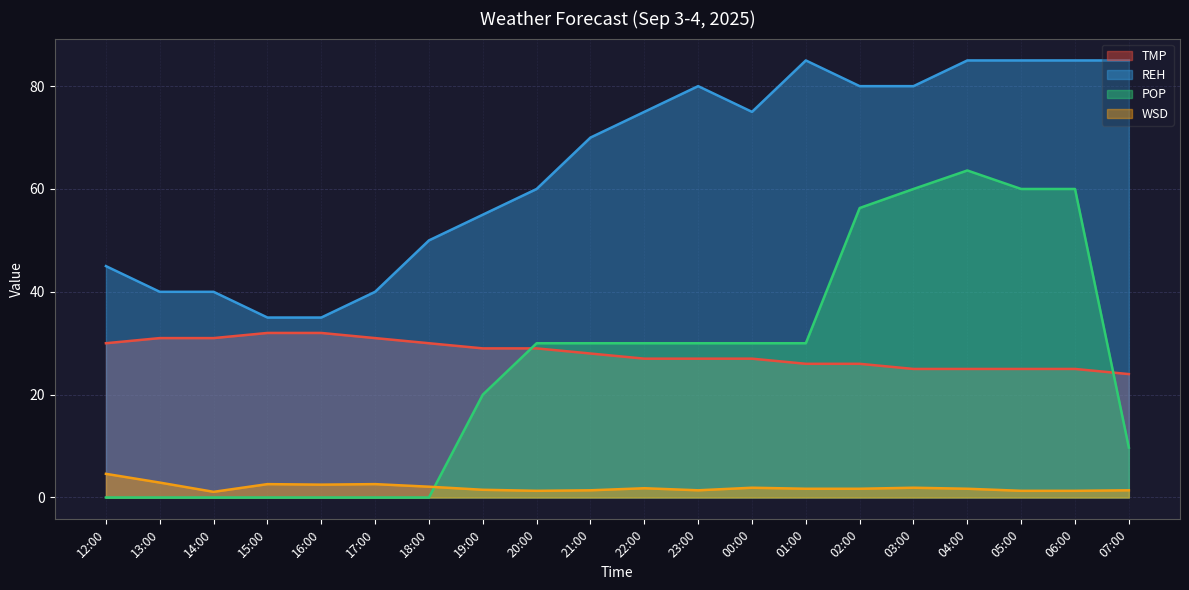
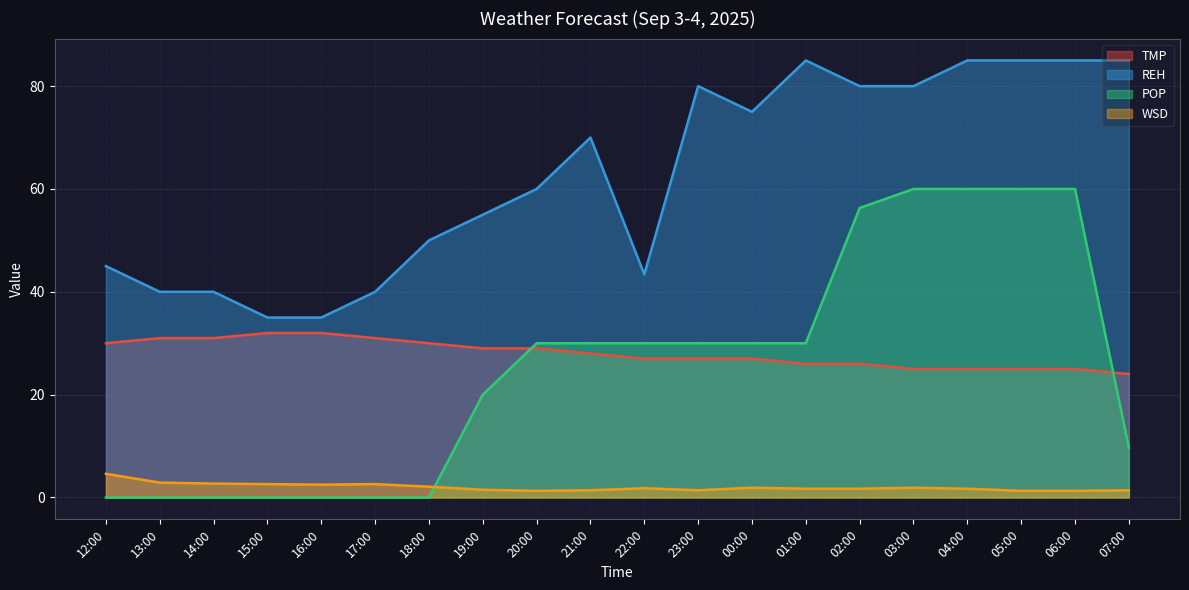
  {
    "TMP": {
      "12:00": 30,
      "13:00": 31,
      "14:00": 31,
      "15:00": 32,
      "16:00": 32,
      "17:00": 31,
      "18:00": 30,
      "19:00": 29,
      "20:00": 29,
      "21:00": 28,
      "22:00": 27,
      "23:00": 27,
      "00:00": 27,
      "01:00": 26,
      "02:00": 26,
      "03:00": 25,
      "04:00": 25,
      "05:00": 25,
      "06:00": 25,
      "07:00": 24
    },
    "REH": {
      "12:00": 45,
      "13:00": 40,
      "14:00": 40,
      "15:00": 35,
      "16:00": 35,
      "17:00": 40,
      "18:00": 50,
      "19:00": 55,
      "20:00": 60,
      "21:00": 70,
-     "22:00": 75,
+     "22:00": 43,
      "23:00": 80,
      "00:00": 75,
      "01:00": 85,
      "02:00": 80,
      "03:00": 80,
      "04:00": 85,
      "05:00": 85,
      "06:00": 85
    },
    "POP": {
      "12:00": 0,
      "13:00": 0,
      "14:00": 0,
      "15:00": 0,
      "16:00": 0,
      "17:00": 0,
      "18:00": 0,
      "19:00": 20,
      "20:00": 30,
      "21:00": 30,
      "22:00": 30,
      "23:00": 30,
      "00:00": 30,
      "01:00": 30,
      "02:00": 56,
      "03:00": 60,
-     "04:00": 64,
+     "04:00": 60,
      "05:00": 60,
      "06:00": 60,
      "07:00": 10
    },
    "WSD": {
      "12:00": 5,
      "13:00": 3,
-     "14:00": 1,
+     "14:00": 3,
      "15:00": 3,
      "16:00": 3,
      "17:00": 3,
      "18:00": 2,
      "19:00": 2,
      "20:00": 1,
      "21:00": 1,
      "22:00": 2,
      "23:00": 1,
      "00:00": 2,
      "01:00": 2,
      "02:00": 2,
      "03:00": 2,
      "04:00": 2,
      "05:00": 1,
      "06:00": 1,
      "07:00": 1
    }
  }
